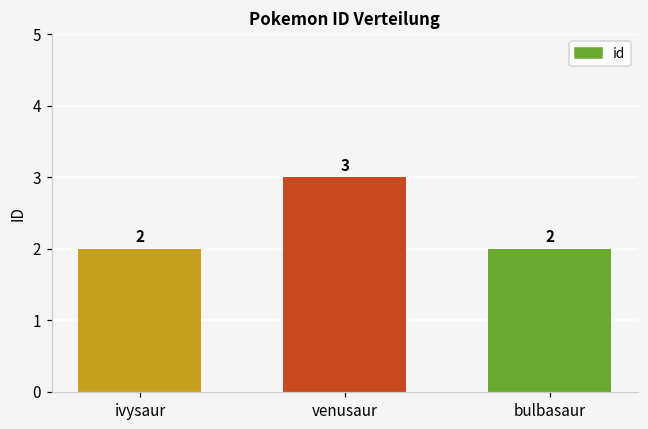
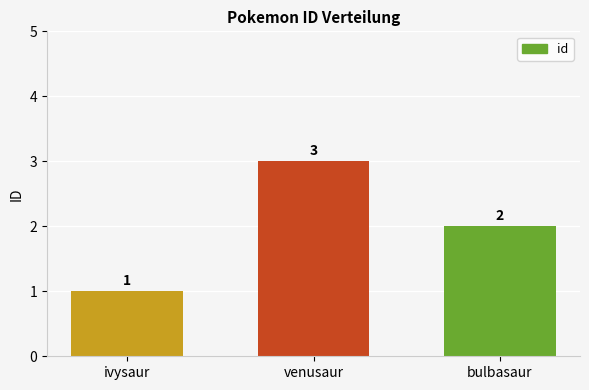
  {
-   "ivysaur": 2,
+   "ivysaur": 1,
    "venusaur": 3,
    "bulbasaur": 2
  }
